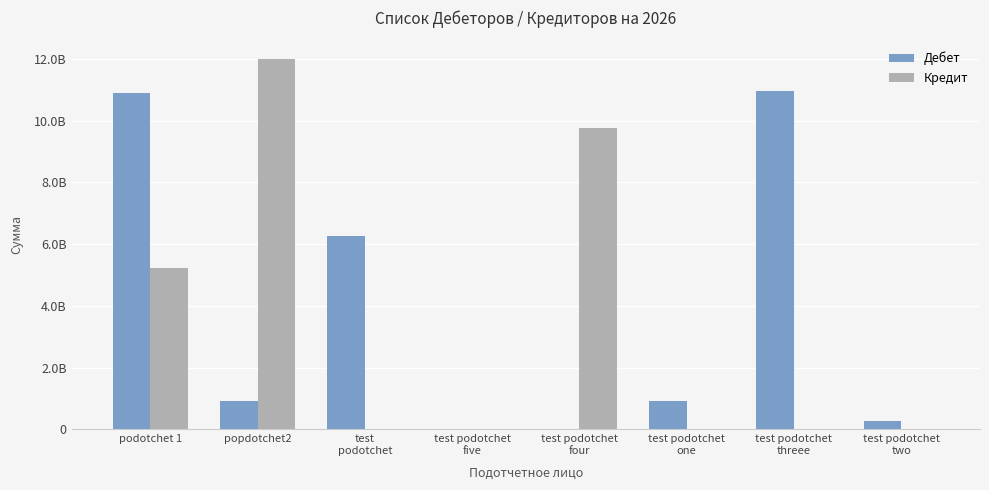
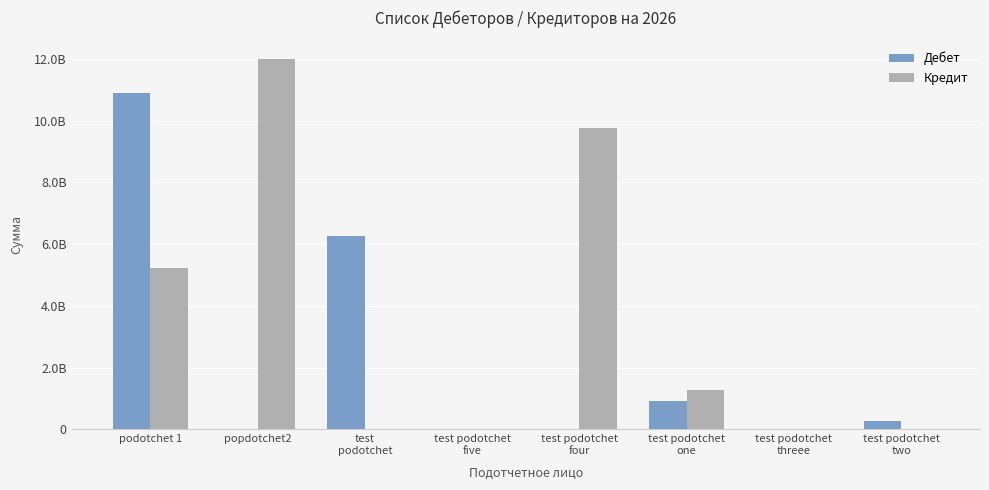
  {
    "Дебет": {
      "podotchet 1": 10900000000,
-     "popdotchet2": 900000000,
+     "popdotchet2": 0,
      "test podotchet": 6300000000,
      "test podotchet four": 0,
      "test podotchet one": 900000000,
-     "test podotchet threee": 11000000000,
+     "test podotchet threee": 0,
      "test podotchet two": 300000000
    },
    "Кредит": {
      "podotchet 1": 5200000000,
      "popdotchet2": 12000000000,
      "test podotchet": 0,
      "test podotchet five": 0,
      "test podotchet four": 9800000000,
-     "test podotchet one": 0
+     "test podotchet one": 1300000000
    }
  }
